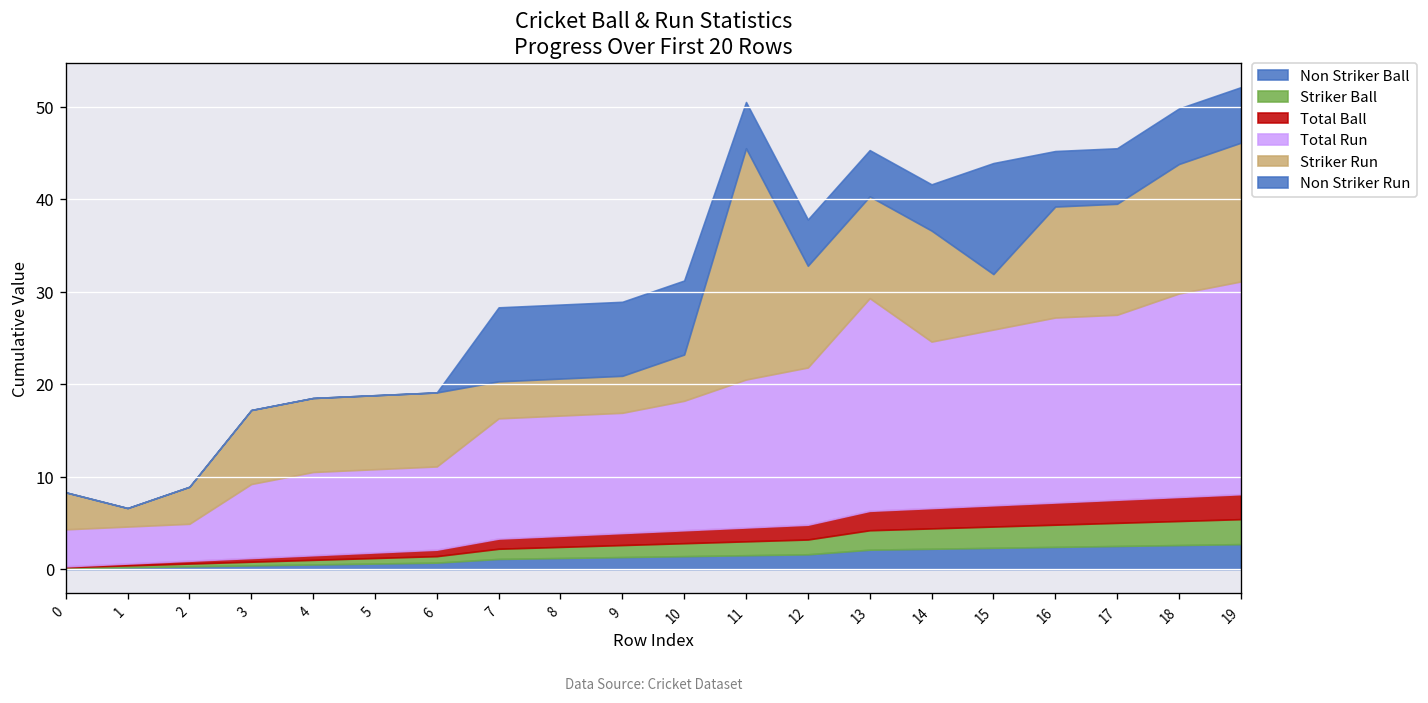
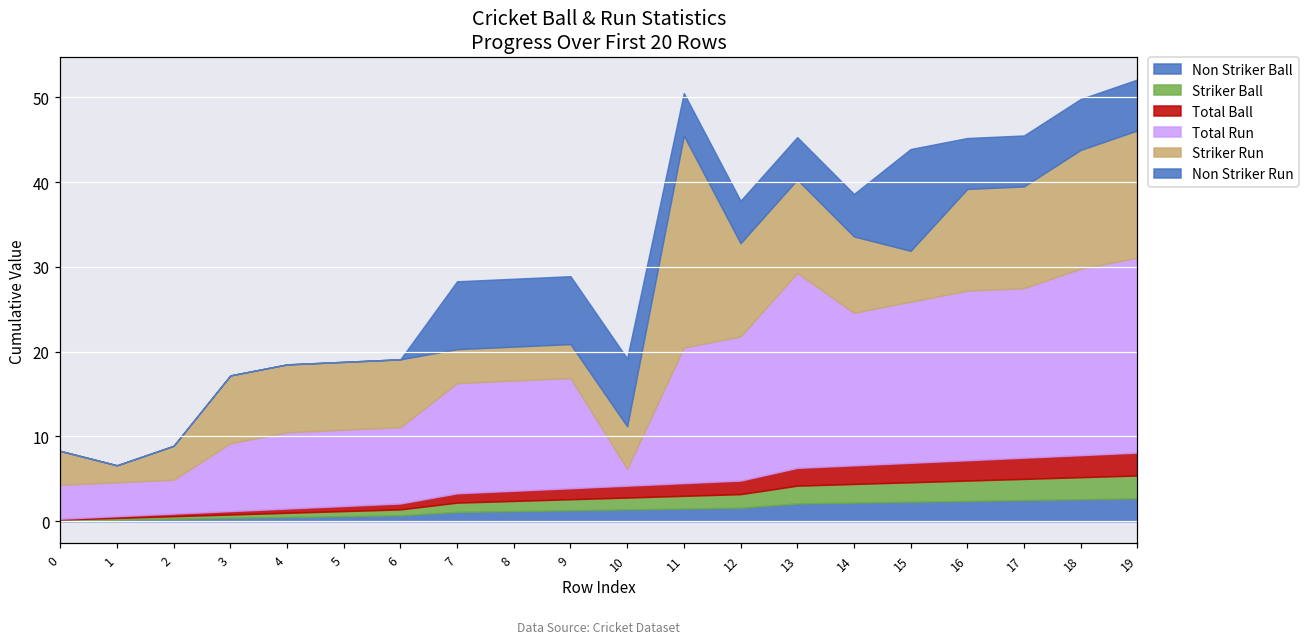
  {
    "Striker Ball": {
      "3": 0,
      "4": 1,
      "5": 1,
      "6": 1,
      "7": 1,
      "8": 1,
      "9": 1,
      "10": 1,
      "11": 2,
      "12": 2,
      "13": 2,
      "14": 2,
      "15": 2,
      "16": 2,
      "17": 3,
      "18": 3,
      "19": 3
    },
    "Total Ball": {
      "3": 0,
      "4": 1,
      "5": 1,
      "6": 1,
      "7": 1,
      "8": 1,
      "9": 1,
      "10": 1,
      "11": 2,
      "12": 2,
      "13": 2,
      "14": 2,
      "15": 2,
      "16": 2,
      "17": 3,
      "18": 3,
      "19": 3
    },
    "Total Run": {
      "0": 4,
      "1": 4,
      "2": 4,
      "3": 8,
      "4": 9,
      "5": 9,
      "6": 9,
      "7": 13,
      "8": 13,
      "9": 13,
-     "10": 14,
+     "10": 2,
      "11": 16,
      "12": 17,
      "13": 23,
      "14": 18,
      "15": 19,
      "16": 20,
      "17": 20,
      "18": 22,
      "19": 23
    },
    "Striker Run": {
      "7": 4,
      "8": 4,
      "9": 4,
      "10": 5,
      "11": 25,
      "12": 11,
      "13": 11,
-     "14": 12,
+     "14": 9,
      "15": 6,
      "16": 12,
      "17": 12,
      "18": 14,
      "19": 15
    }
  }
